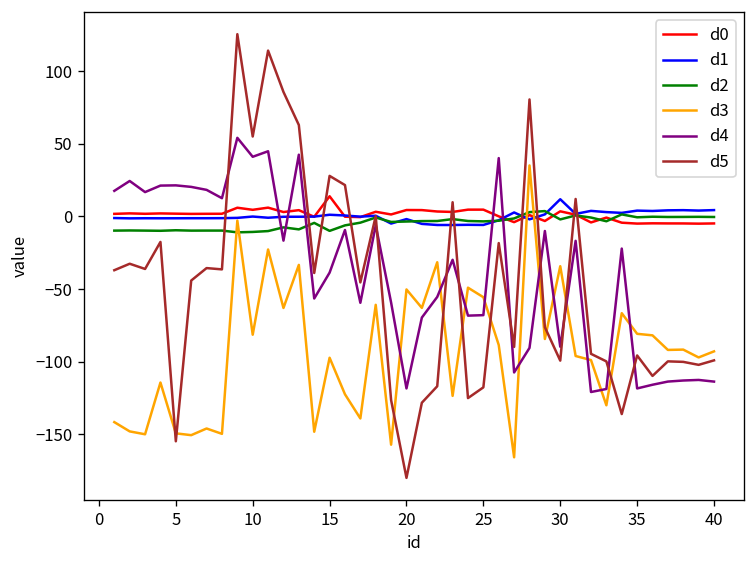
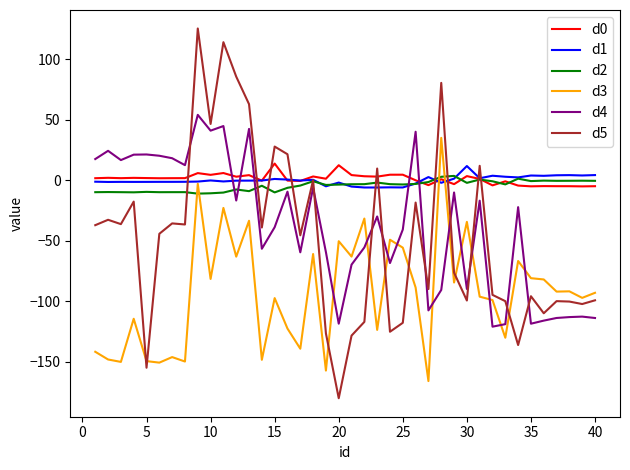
  {
    "d0": {
      "5": 2,
      "10": 5,
      "15": 14,
-     "20": 4,
+     "20": 12,
      "25": 5,
      "30": 3,
      "35": -5,
      "40": -5
    },
    "d1": {
      "5": -1,
      "10": 0,
      "15": 1,
      "25": -6,
      "30": 12,
      "35": 4,
      "40": 4
    },
    "d2": {
      "5": -10,
      "10": -11,
      "15": -10,
      "25": -3,
      "30": -2,
      "35": -1,
      "40": 0
    },
    "d3": {
      "5": -149,
      "10": -81,
      "15": -97,
      "20": -50,
      "25": -56,
      "30": -34,
      "35": -81,
      "40": -93
    },
    "d4": {
      "5": 21,
      "10": 41,
      "15": -39,
      "20": -118,
-     "25": -68,
+     "25": -41,
      "30": -90,
      "35": -118,
      "40": -114
    },
    "d5": {
      "5": -155,
-     "10": 55,
+     "10": 47,
      "15": 28,
      "20": -180,
      "25": -118,
      "30": -99,
      "35": -96,
      "40": -99
    }
  }
